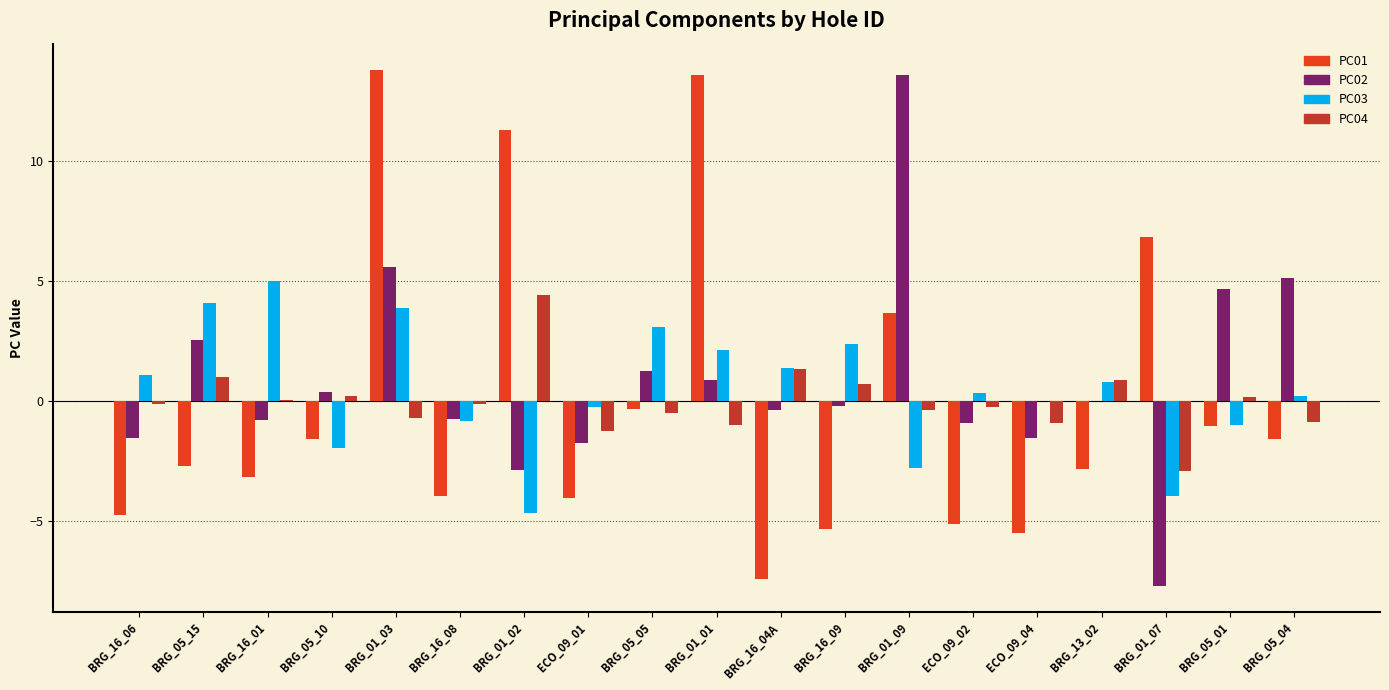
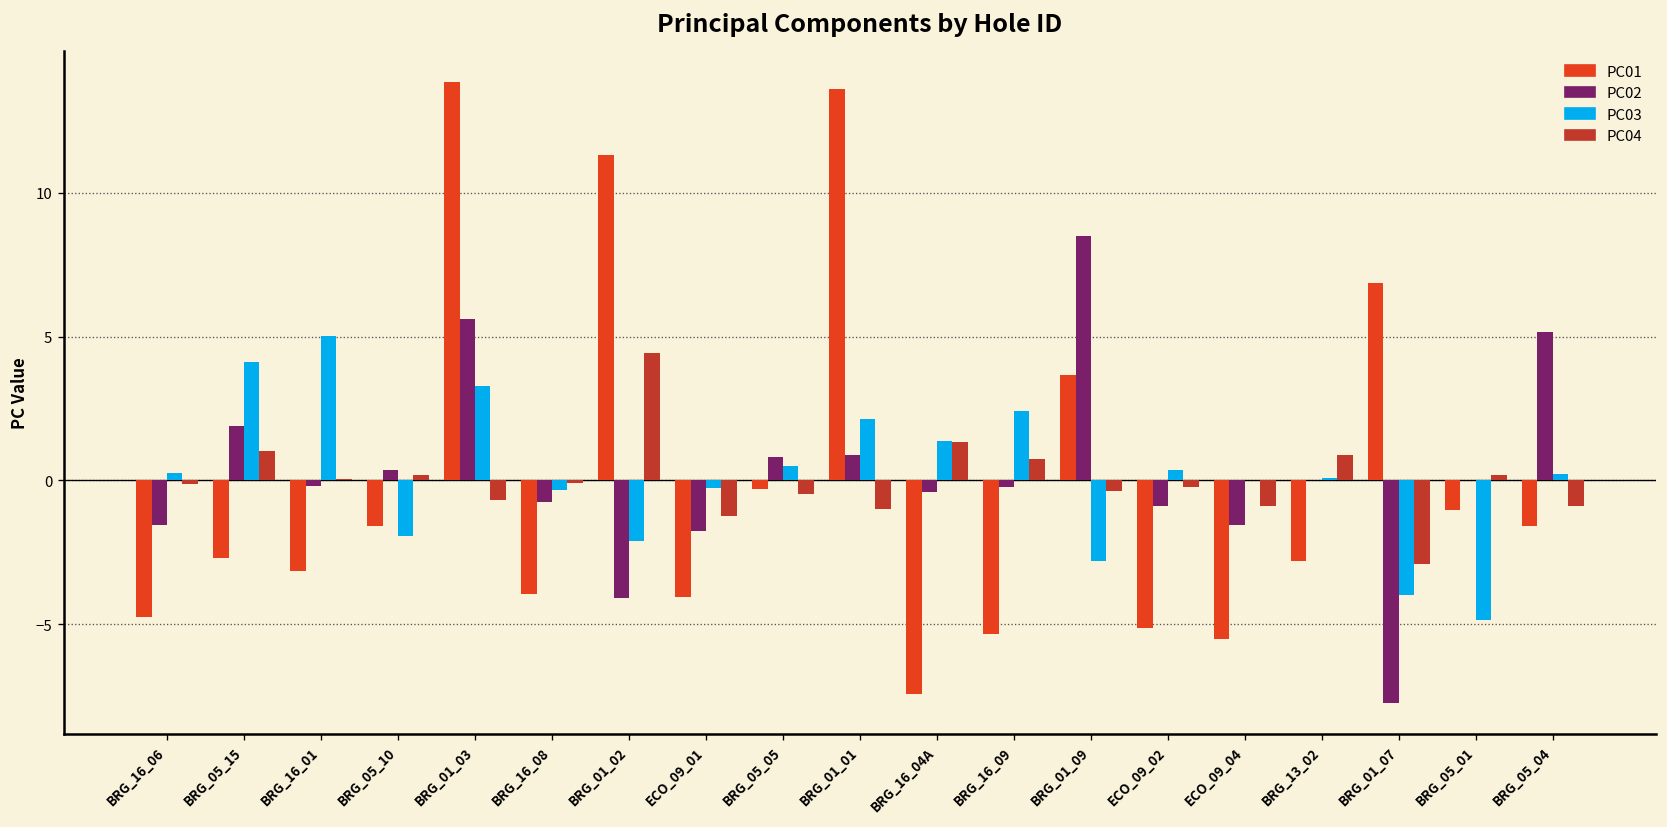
  {
    "PC02": {
      "BRG_16_06": -1.6,
-     "BRG_05_15": 2.5,
-     "BRG_16_01": -0.8,
+     "BRG_05_15": 1.9,
+     "BRG_16_01": -0.2,
      "BRG_05_10": 0.4,
      "BRG_01_03": 5.6,
      "BRG_16_08": -0.7,
-     "BRG_01_02": -2.9,
+     "BRG_01_02": -4.1,
      "ECO_09_01": -1.7,
-     "BRG_05_05": 1.3,
+     "BRG_05_05": 0.8,
      "BRG_01_01": 0.9,
      "BRG_16_04A": -0.4,
      "BRG_16_09": -0.2,
-     "BRG_01_09": 13.6,
+     "BRG_01_09": 8.5,
      "ECO_09_02": -0.9,
      "ECO_09_04": -1.5,
      "BRG_01_07": -7.7,
-     "BRG_05_01": 4.7,
+     "BRG_05_01": 0.0,
      "BRG_05_04": 5.2
    },
    "PC03": {
-     "BRG_16_06": 1.1,
+     "BRG_16_06": 0.2,
      "BRG_05_15": 4.1,
      "BRG_16_01": 5.0,
      "BRG_05_10": -1.9,
-     "BRG_01_03": 3.9,
-     "BRG_16_08": -0.8,
-     "BRG_01_02": -4.7,
+     "BRG_01_03": 3.3,
+     "BRG_16_08": -0.3,
+     "BRG_01_02": -2.1,
      "ECO_09_01": -0.3,
-     "BRG_05_05": 3.1,
+     "BRG_05_05": 0.5,
      "BRG_01_01": 2.1,
      "BRG_16_04A": 1.4,
      "BRG_16_09": 2.4,
      "BRG_01_09": -2.8,
      "ECO_09_02": 0.4,
-     "BRG_13_02": 0.8,
+     "BRG_13_02": 0.1,
      "BRG_01_07": -4.0,
-     "BRG_05_01": -1.0,
+     "BRG_05_01": -4.9,
      "BRG_05_04": 0.2
    }
  }
